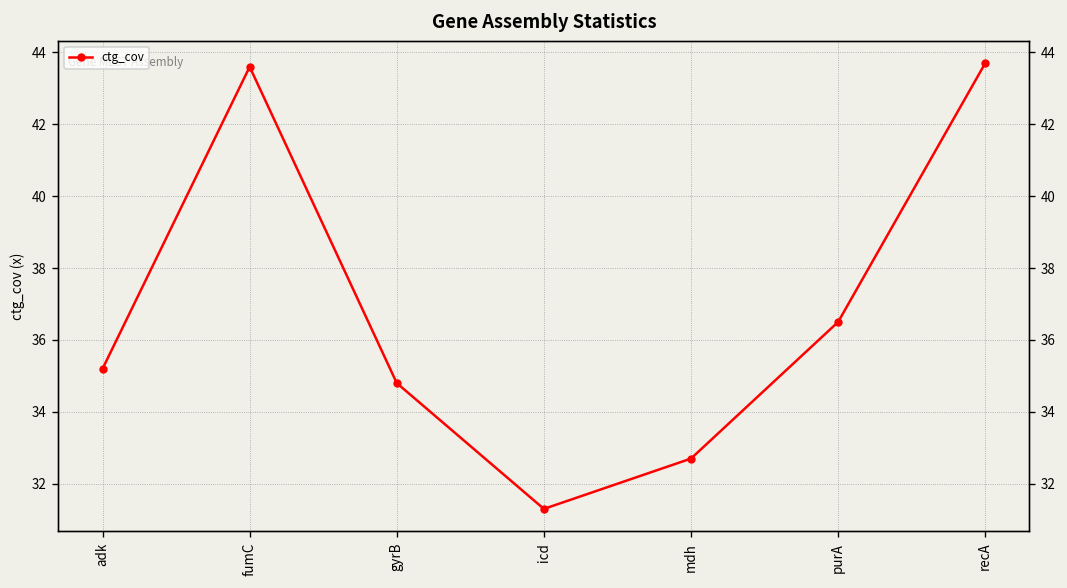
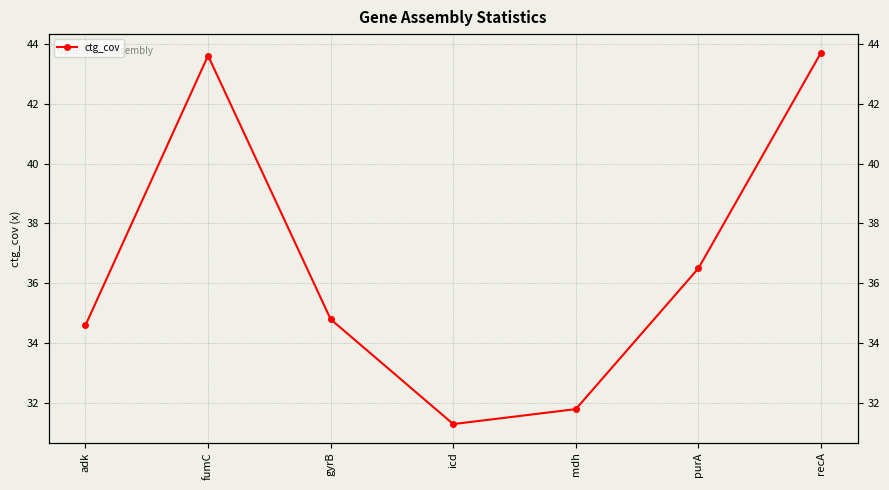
  {
-   "adk": 35.2,
+   "adk": 34.6,
    "fumC": 43.6,
    "gyrB": 34.8,
    "icd": 31.3,
-   "mdh": 32.7,
+   "mdh": 31.8,
    "purA": 36.5,
    "recA": 43.7
  }
